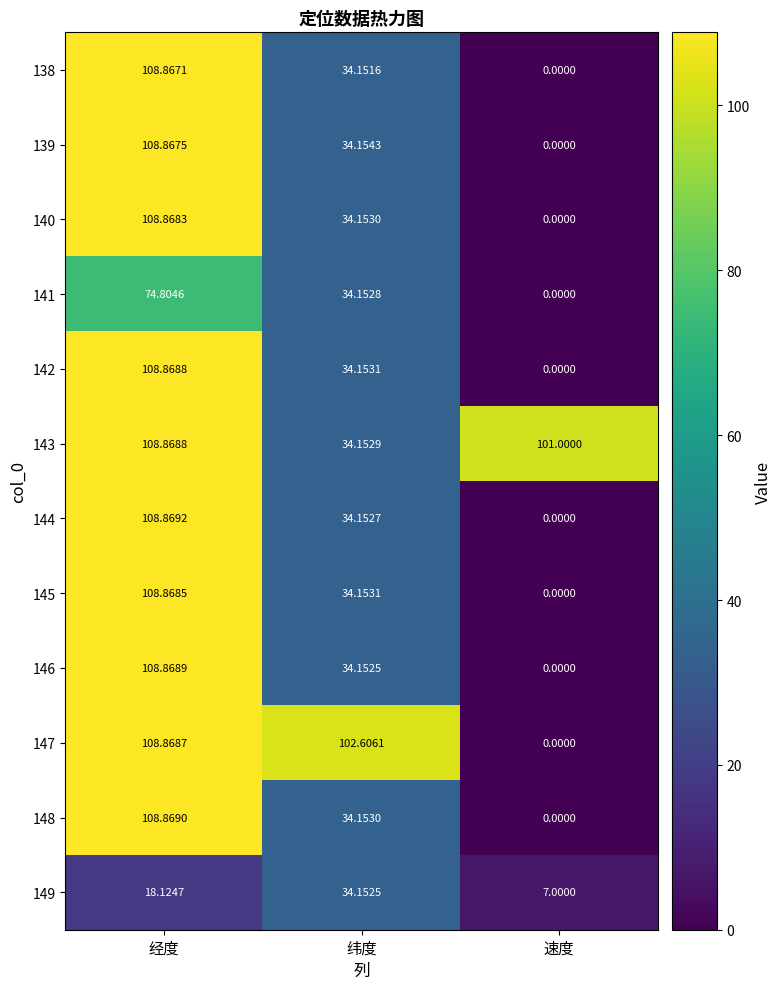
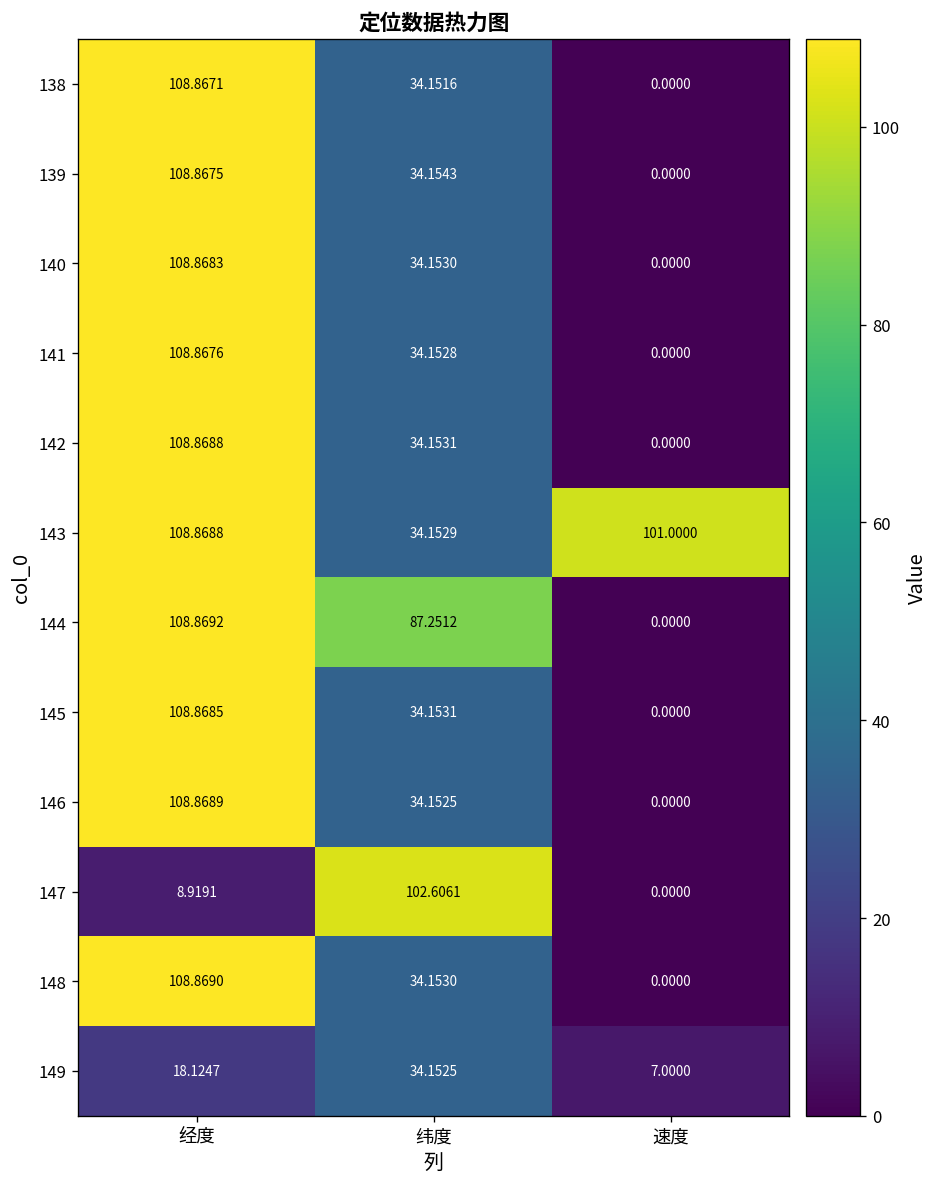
  {
    "138": {
      "经度": 108.8671,
      "纬度": 34.1516,
      "速度": 0.0000
    },
    "139": {
      "经度": 108.8675,
      "纬度": 34.1543,
      "速度": 0.0000
    },
    "140": {
      "经度": 108.8683,
      "纬度": 34.1530,
      "速度": 0.0000
    },
    "141": {
-     "经度": 74.8046,
+     "经度": 108.8676,
      "纬度": 34.1528,
      "速度": 0.0000
    },
    "142": {
      "经度": 108.8688,
      "纬度": 34.1531,
      "速度": 0.0000
    },
    "143": {
      "经度": 108.8688,
      "纬度": 34.1529,
      "速度": 101.0000
    },
    "144": {
      "经度": 108.8692,
-     "纬度": 34.1527,
+     "纬度": 87.2512,
      "速度": 0.0000
    },
    "145": {
      "经度": 108.8685,
      "纬度": 34.1531,
      "速度": 0.0000
    },
    "146": {
      "经度": 108.8689,
      "纬度": 34.1525,
      "速度": 0.0000
    },
    "147": {
-     "经度": 108.8687,
+     "经度": 8.9191,
      "纬度": 102.6061,
      "速度": 0.0000
    },
    "148": {
      "经度": 108.8690,
      "纬度": 34.1530,
      "速度": 0.0000
    },
    "149": {
      "经度": 18.1247,
      "纬度": 34.1525,
      "速度": 7.0000
    }
  }
